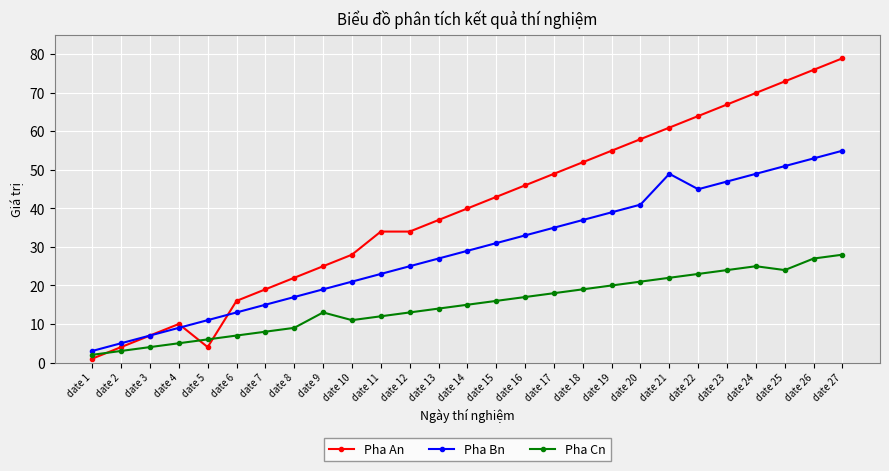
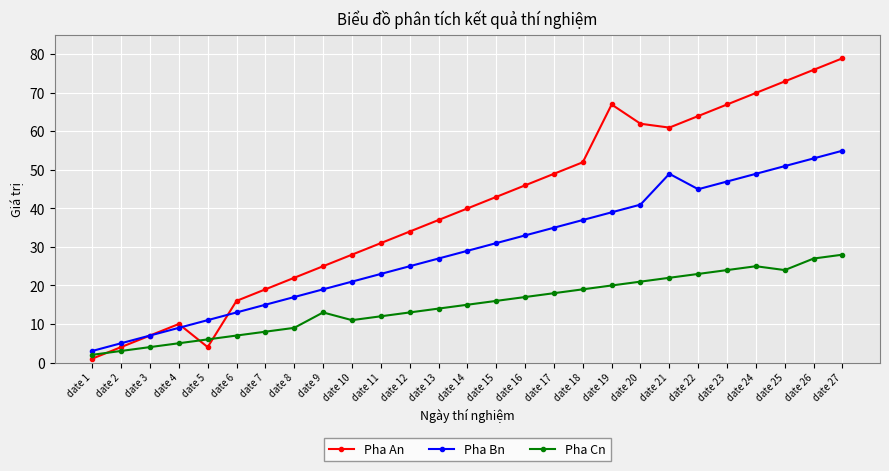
  {
    "Pha An": {
      "date 1": 1,
      "date 2": 4,
      "date 4": 10,
      "date 5": 4,
      "date 6": 16,
      "date 7": 19,
      "date 8": 22,
      "date 9": 25,
      "date 10": 28,
-     "date 11": 34,
+     "date 11": 31,
      "date 12": 34,
      "date 13": 37,
      "date 14": 40,
      "date 15": 43,
      "date 16": 46,
      "date 17": 49,
      "date 18": 52,
-     "date 19": 55,
-     "date 20": 58,
+     "date 19": 67,
+     "date 20": 62,
      "date 21": 61,
      "date 22": 64,
      "date 23": 67,
      "date 24": 70,
      "date 25": 73,
      "date 26": 76,
      "date 27": 79
    },
    "Pha Bn": {
      "date 1": 3,
      "date 2": 5,
      "date 4": 9,
      "date 5": 11,
      "date 6": 13,
      "date 7": 15,
      "date 8": 17,
      "date 9": 19,
      "date 10": 21,
      "date 11": 23,
      "date 12": 25,
      "date 13": 27,
      "date 14": 29,
      "date 15": 31,
      "date 16": 33,
      "date 17": 35,
      "date 18": 37,
      "date 19": 39,
      "date 20": 41,
      "date 21": 49,
      "date 22": 45,
      "date 23": 47,
      "date 24": 49,
      "date 25": 51,
      "date 26": 53,
      "date 27": 55
    },
    "Pha Cn": {
      "date 1": 2,
      "date 2": 3,
      "date 3": 4,
      "date 4": 5,
      "date 5": 6,
      "date 6": 7,
      "date 7": 8,
      "date 8": 9,
      "date 9": 13,
      "date 10": 11,
      "date 11": 12,
      "date 12": 13,
      "date 13": 14,
      "date 14": 15,
      "date 15": 16,
      "date 16": 17,
      "date 17": 18,
      "date 18": 19,
      "date 19": 20,
      "date 20": 21,
      "date 21": 22,
      "date 22": 23,
      "date 23": 24,
      "date 24": 25,
      "date 25": 24,
      "date 26": 27,
      "date 27": 28
    }
  }
